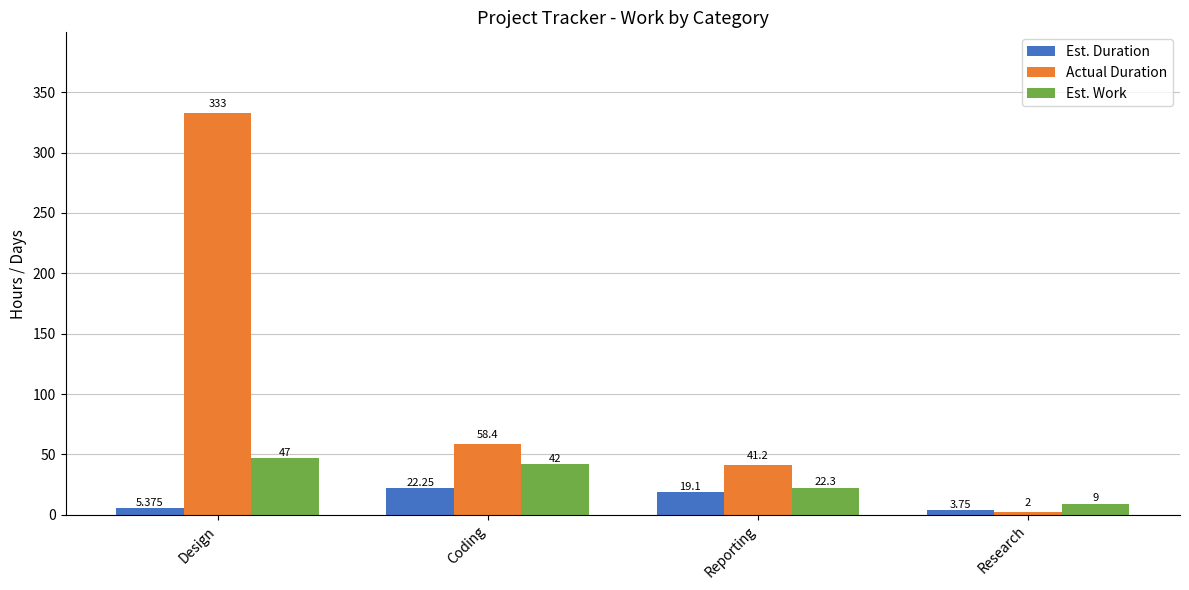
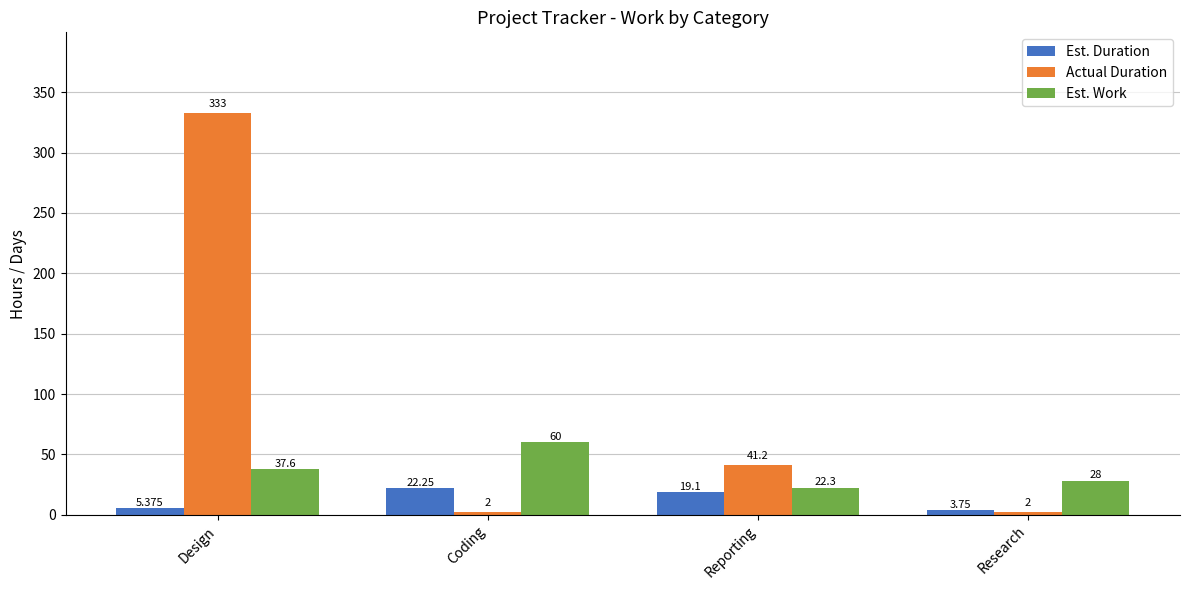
  {
    "Est. Duration": {
      "Design": 5.375,
      "Coding": 22.25,
      "Reporting": 19.1,
      "Research": 3.75
    },
    "Actual Duration": {
      "Design": 333,
-     "Coding": 58.4,
+     "Coding": 2,
      "Reporting": 41.2,
      "Research": 2
    },
    "Est. Work": {
-     "Design": 47,
-     "Coding": 42,
+     "Design": 37.6,
+     "Coding": 60,
      "Reporting": 22.3,
-     "Research": 9
+     "Research": 28
    }
  }
